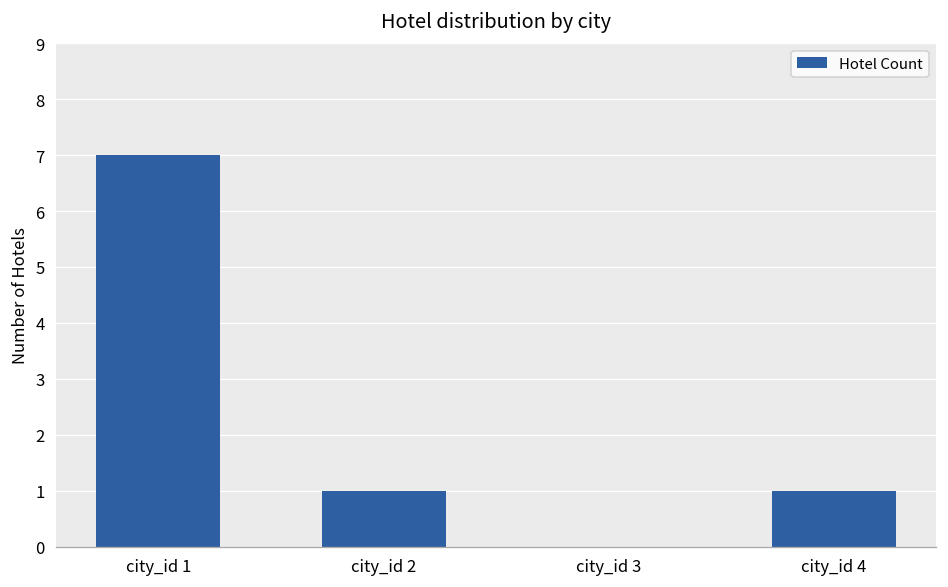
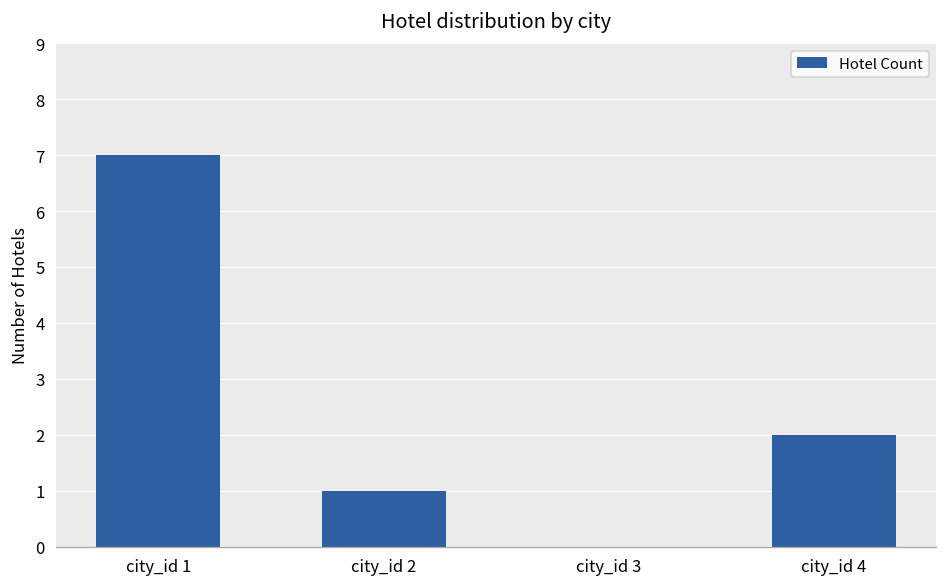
  {
    "city_id 1": 7,
    "city_id 2": 1,
    "city_id 3": 0,
-   "city_id 4": 1
+   "city_id 4": 2
  }
